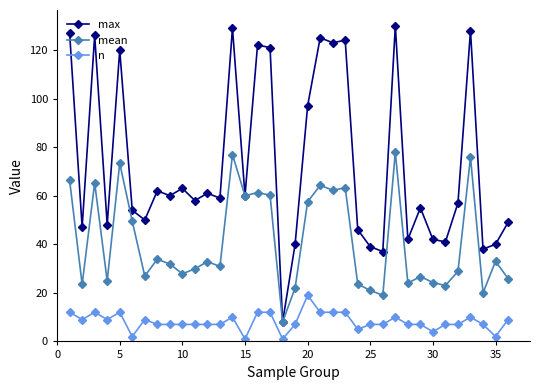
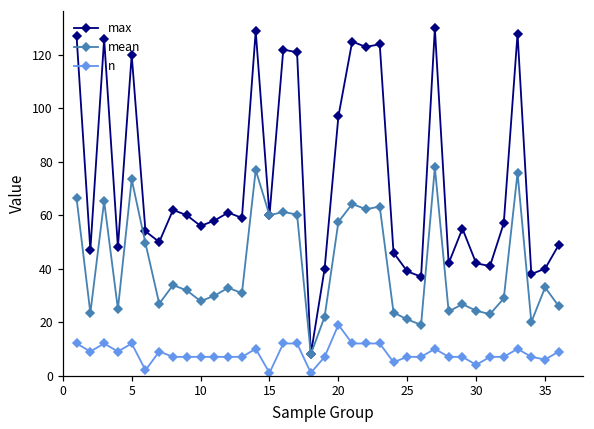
  {
    "max": {
      "5": 120,
-     "10": 63,
+     "10": 56,
      "20": 97,
      "25": 39,
      "30": 42,
      "35": 40
    },
    "mean": {
      "5": 73,
      "10": 28,
      "20": 58,
      "25": 21,
      "30": 24,
      "35": 33
    },
    "n": {
      "5": 12,
      "10": 7,
      "15": 1,
      "20": 19,
      "25": 7,
      "30": 4,
-     "35": 2
+     "35": 6
    }
  }
